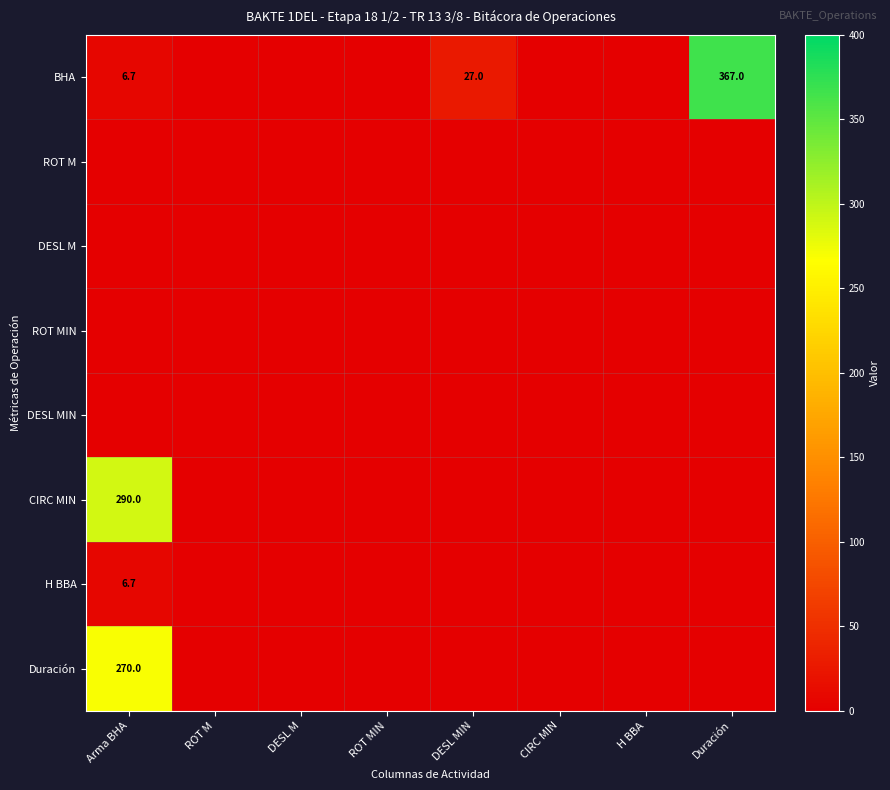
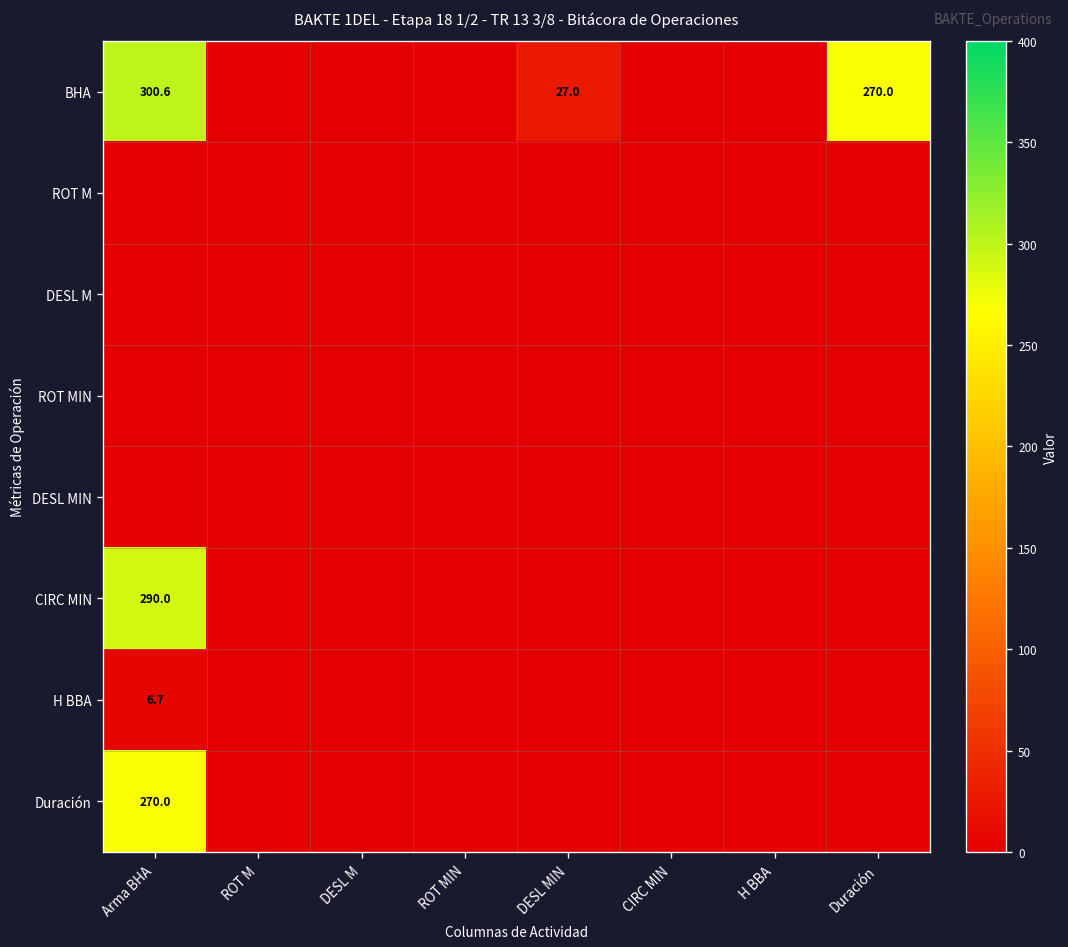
  {
    "BHA": {
-     "Arma BHA": 6.7,
+     "Arma BHA": 300.6,
      "DESL MIN": 27.0,
-     "Duración": 367.0
+     "Duración": 270.0
    },
    "CIRC MIN": {
      "Arma BHA": 290.0
    },
    "H BBA": {
      "Arma BHA": 6.7
    },
    "Duración": {
      "Arma BHA": 270.0
    }
  }
